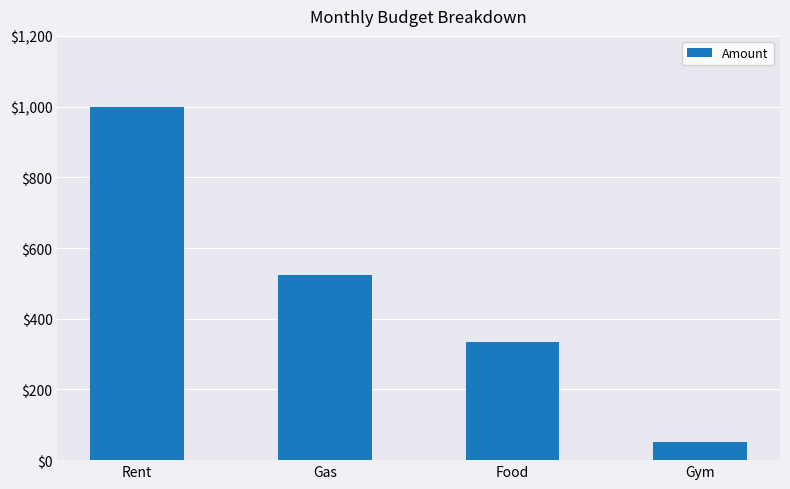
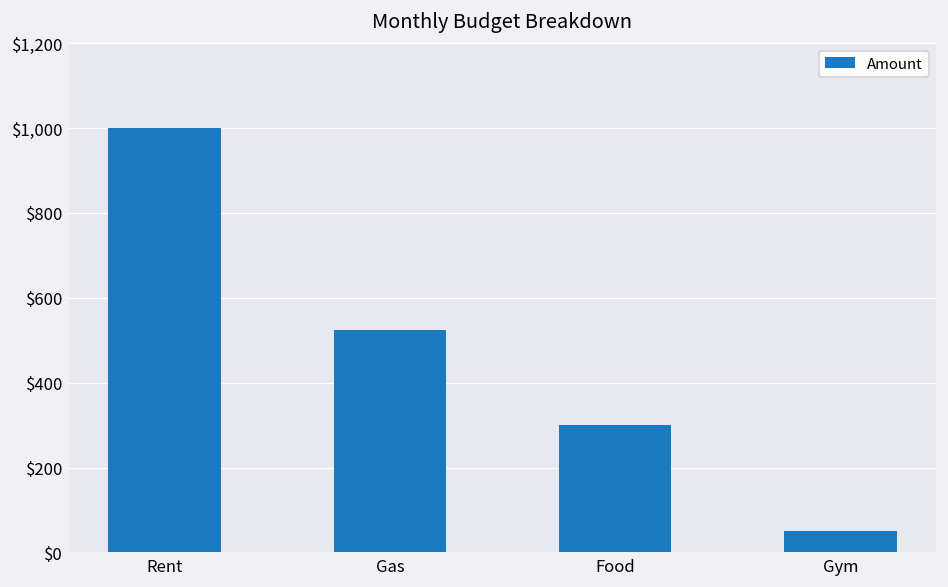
  {
    "Rent": "$1,000",
    "Gas": "$520",
-   "Food": "$330",
+   "Food": "$300",
    "Gym": "$50"
  }
